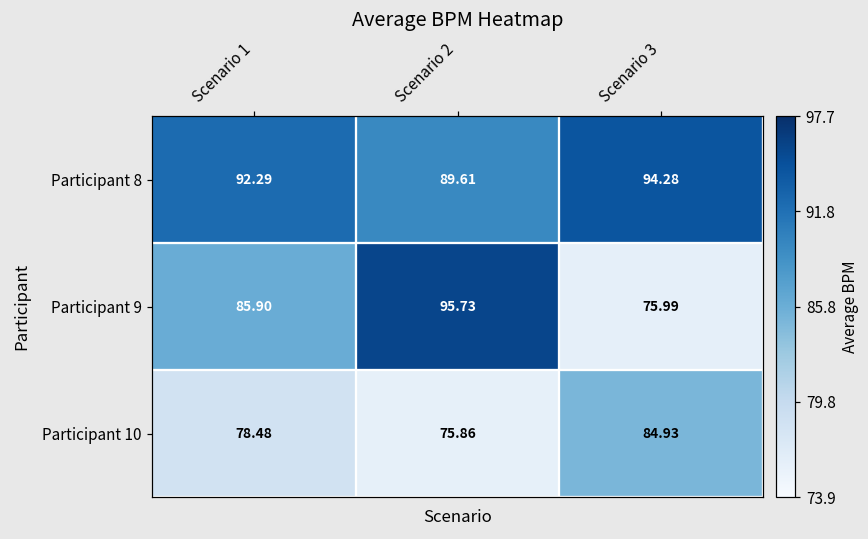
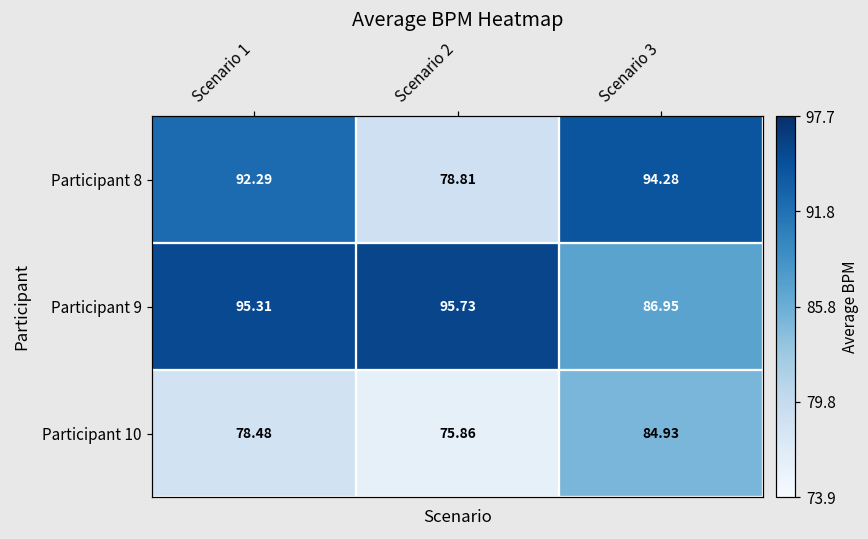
  {
    "Participant 8": {
      "Scenario 1": 92.29,
-     "Scenario 2": 89.61,
+     "Scenario 2": 78.81,
      "Scenario 3": 94.28
    },
    "Participant 9": {
-     "Scenario 1": 85.90,
+     "Scenario 1": 95.31,
      "Scenario 2": 95.73,
-     "Scenario 3": 75.99
+     "Scenario 3": 86.95
    },
    "Participant 10": {
      "Scenario 1": 78.48,
      "Scenario 2": 75.86,
      "Scenario 3": 84.93
    }
  }
